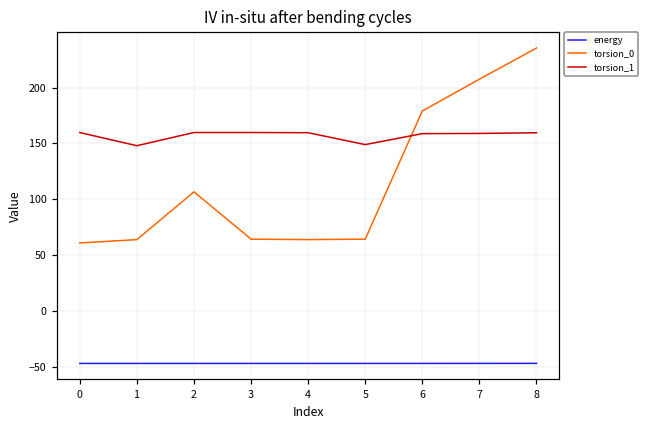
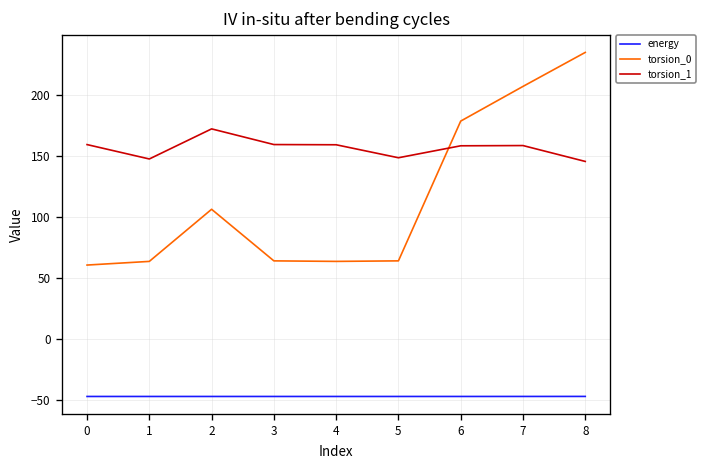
  {
    "energy": {
      "0": -47,
      "1": -47,
      "2": -47,
      "3": -47,
      "4": -47,
      "5": -47,
      "6": -47,
      "7": -47,
      "8": -47
    },
    "torsion_0": {
      "0": 61,
      "1": 64,
      "2": 107,
      "3": 64,
      "4": 64,
      "5": 64,
      "6": 179,
      "7": 207,
      "8": 235
    },
    "torsion_1": {
      "0": 160,
      "1": 148,
-     "2": 160,
+     "2": 173,
      "3": 160,
      "4": 160,
      "5": 149,
      "6": 159,
      "7": 159,
-     "8": 160
+     "8": 146
    }
  }
